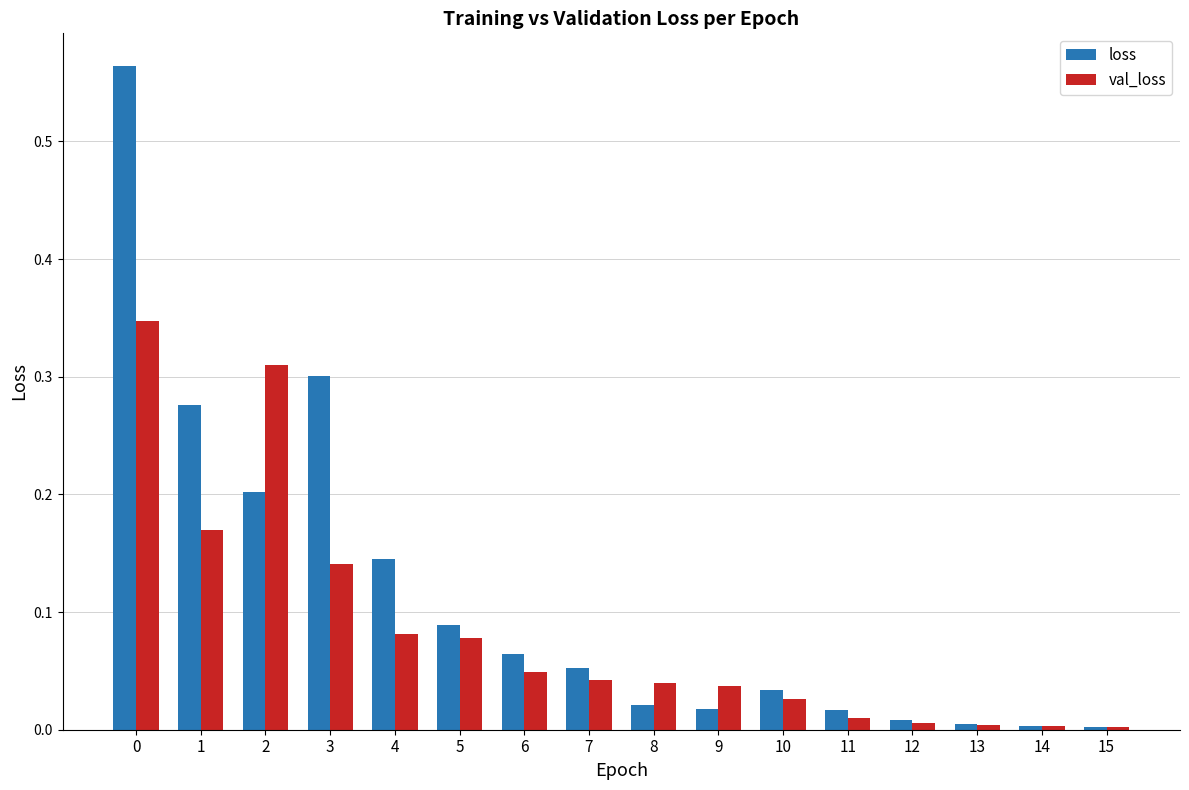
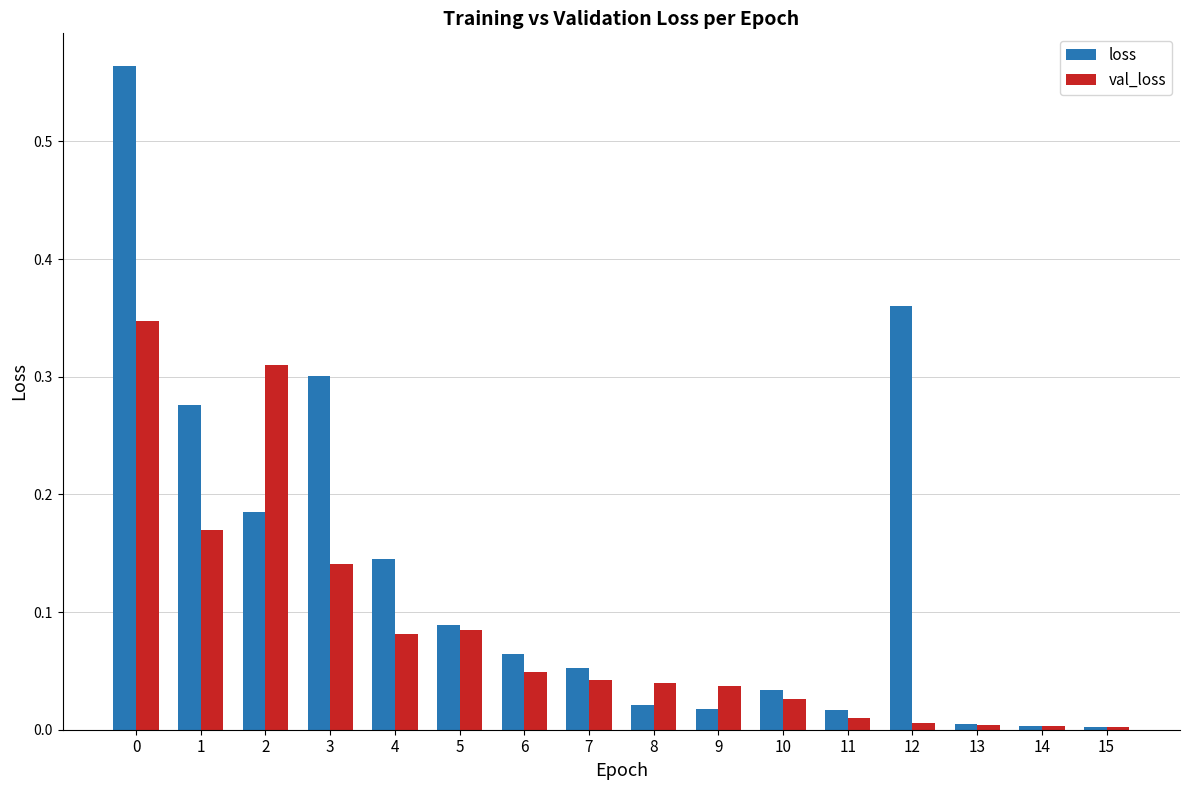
  {
    "loss": {
      "0": 0.564,
      "1": 0.276,
-     "2": 0.202,
+     "2": 0.185,
      "3": 0.301,
      "4": 0.145,
      "5": 0.089,
      "6": 0.064,
      "7": 0.052,
      "8": 0.021,
      "9": 0.018,
      "10": 0.034,
      "11": 0.017,
-     "12": 0.008,
+     "12": 0.360,
      "13": 0.005,
      "14": 0.004,
      "15": 0.003
    },
    "val_loss": {
      "0": 0.347,
      "1": 0.169,
      "2": 0.310,
      "3": 0.141,
      "4": 0.082,
-     "5": 0.078,
+     "5": 0.085,
      "6": 0.049,
      "7": 0.042,
      "8": 0.040,
      "9": 0.038,
      "10": 0.026,
      "11": 0.010,
      "12": 0.006,
      "13": 0.004,
      "14": 0.003,
      "15": 0.002
    }
  }
